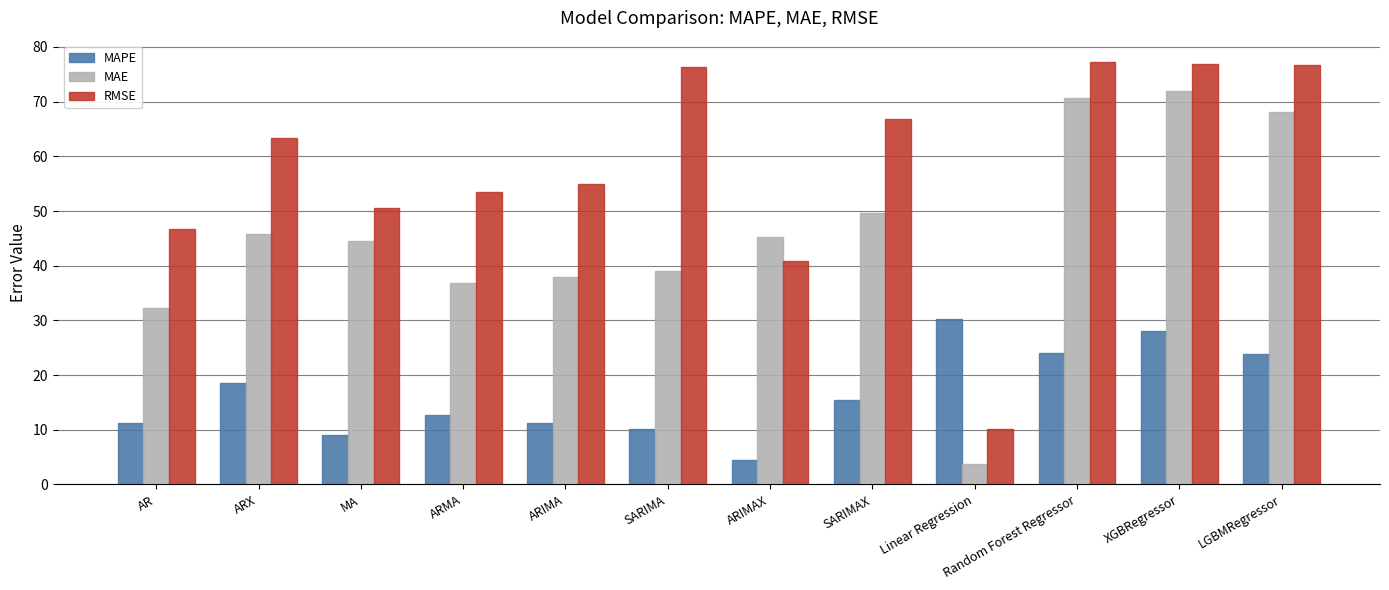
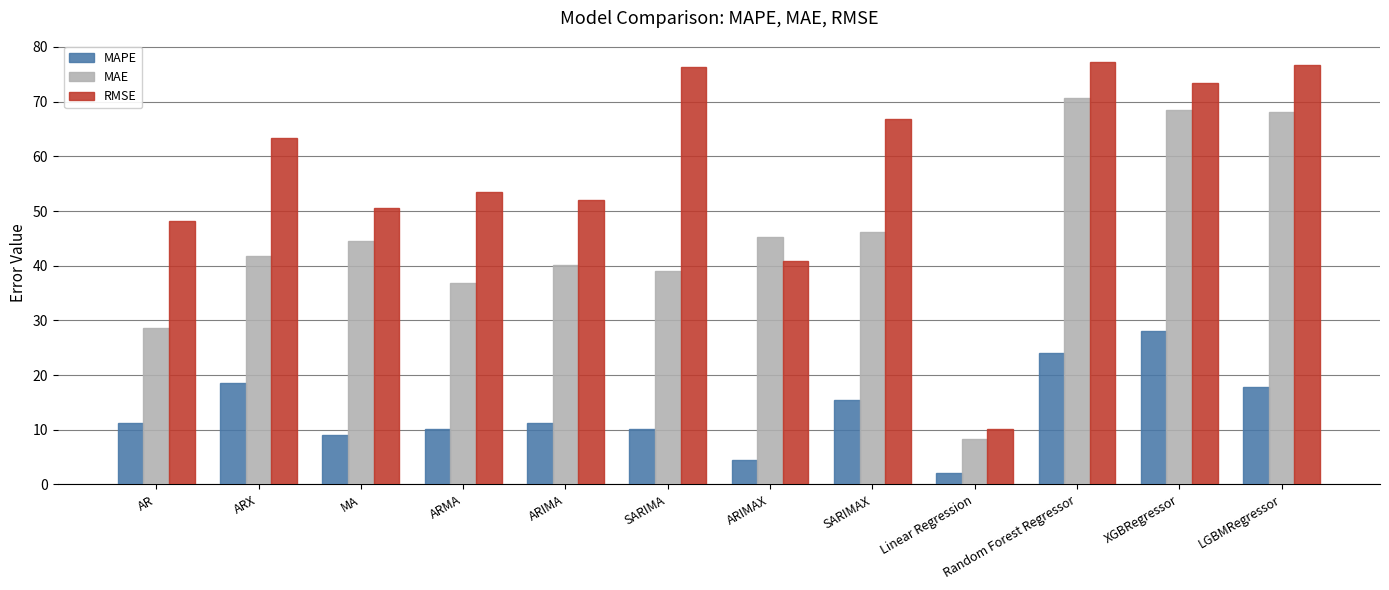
  {
    "MAPE": {
      "AR": 11,
      "ARX": 19,
      "MA": 9,
-     "ARMA": 13,
+     "ARMA": 10,
      "ARIMA": 11,
      "SARIMA": 10,
      "ARIMAX": 5,
      "SARIMAX": 15,
-     "Linear Regression": 30,
+     "Linear Regression": 2,
      "Random Forest Regressor": 24,
      "XGBRegressor": 28,
-     "LGBMRegressor": 24
+     "LGBMRegressor": 18
    },
    "MAE": {
-     "AR": 32,
-     "ARX": 46,
+     "AR": 29,
+     "ARX": 42,
      "MA": 45,
      "ARMA": 37,
-     "ARIMA": 38,
+     "ARIMA": 40,
      "SARIMA": 39,
      "ARIMAX": 45,
-     "SARIMAX": 50,
-     "Linear Regression": 4,
+     "SARIMAX": 46,
+     "Linear Regression": 8,
      "Random Forest Regressor": 71,
-     "XGBRegressor": 72,
+     "XGBRegressor": 68,
      "LGBMRegressor": 68
    },
    "RMSE": {
-     "AR": 47,
+     "AR": 48,
      "ARX": 63,
      "MA": 51,
      "ARMA": 53,
-     "ARIMA": 55,
+     "ARIMA": 52,
      "SARIMA": 76,
      "ARIMAX": 41,
      "SARIMAX": 67,
      "Linear Regression": 10,
      "Random Forest Regressor": 77,
-     "XGBRegressor": 77,
+     "XGBRegressor": 73,
      "LGBMRegressor": 77
    }
  }
